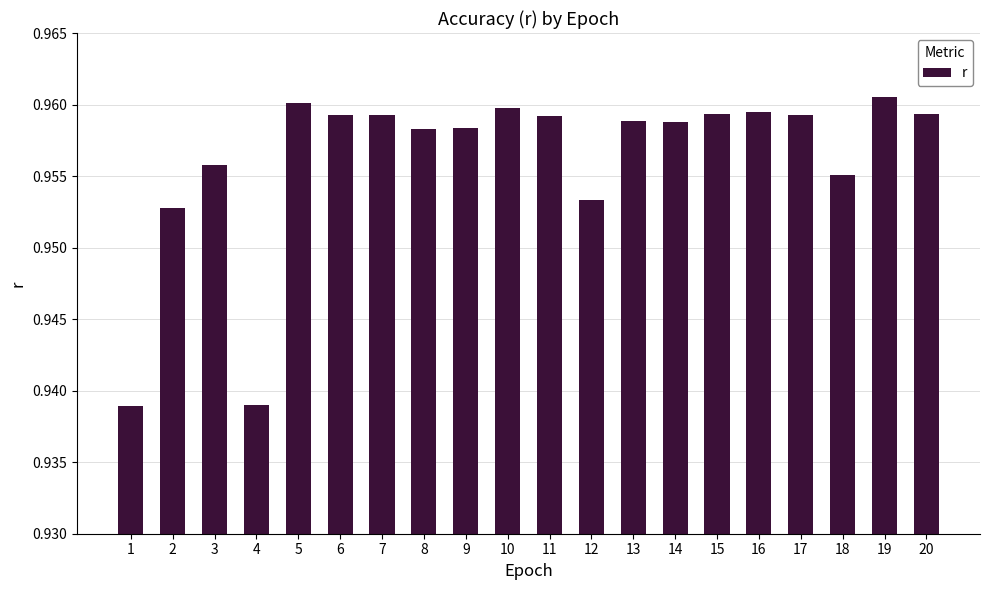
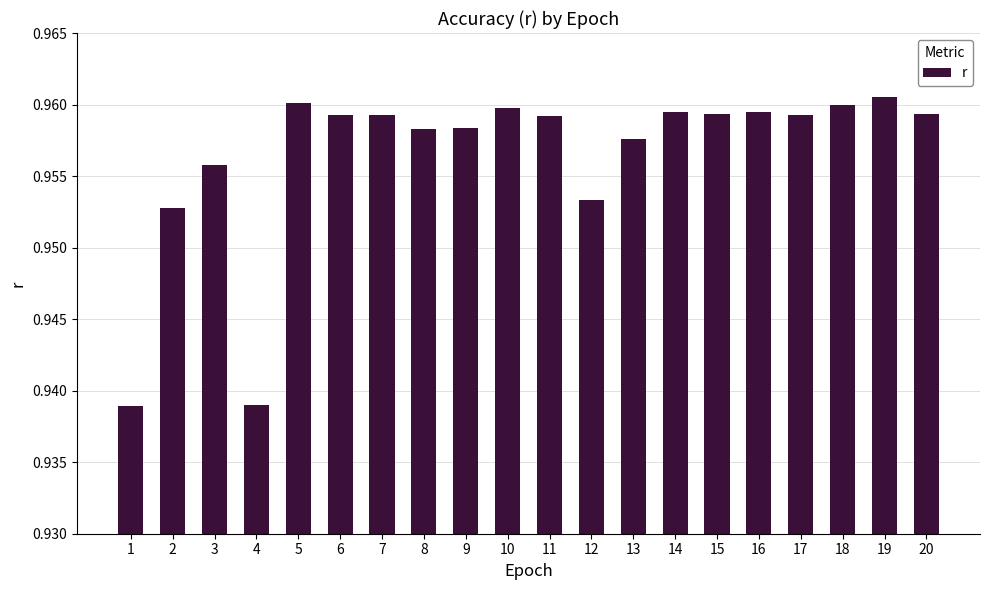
  {
    "1": 0.9389,
    "2": 0.9528,
    "3": 0.9558,
    "4": 0.9390,
    "5": 0.9601,
    "6": 0.9593,
    "7": 0.9593,
    "8": 0.9583,
    "9": 0.9584,
    "10": 0.9598,
    "11": 0.9592,
    "12": 0.9534,
-   "13": 0.9589,
-   "14": 0.9588,
+   "13": 0.9576,
+   "14": 0.9595,
    "15": 0.9594,
    "16": 0.9595,
    "17": 0.9593,
-   "18": 0.9551,
+   "18": 0.9600,
    "19": 0.9605,
    "20": 0.9593
  }
